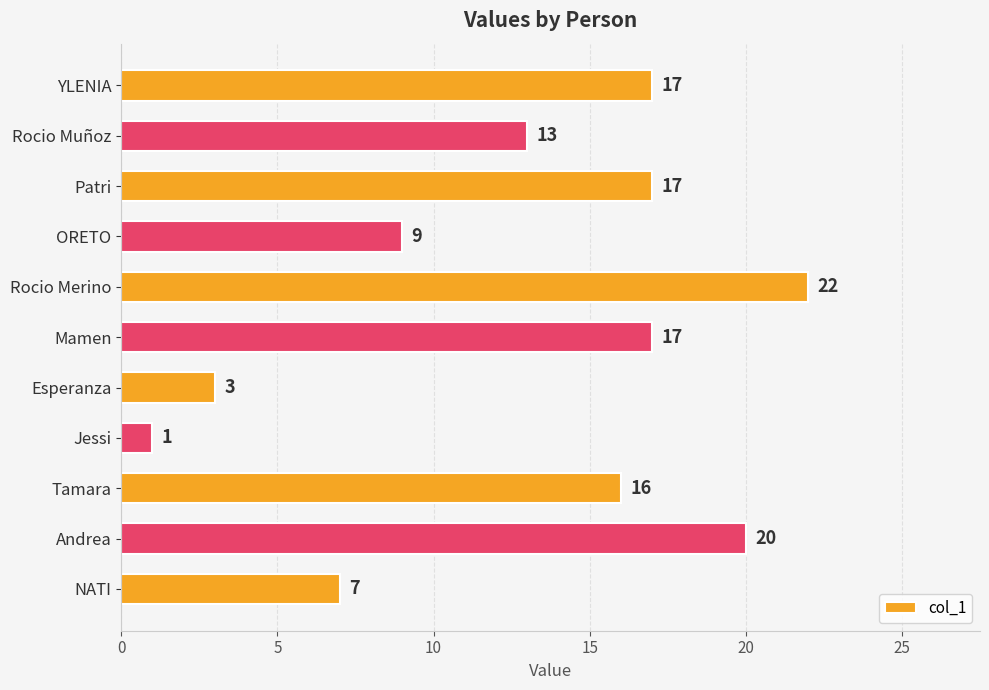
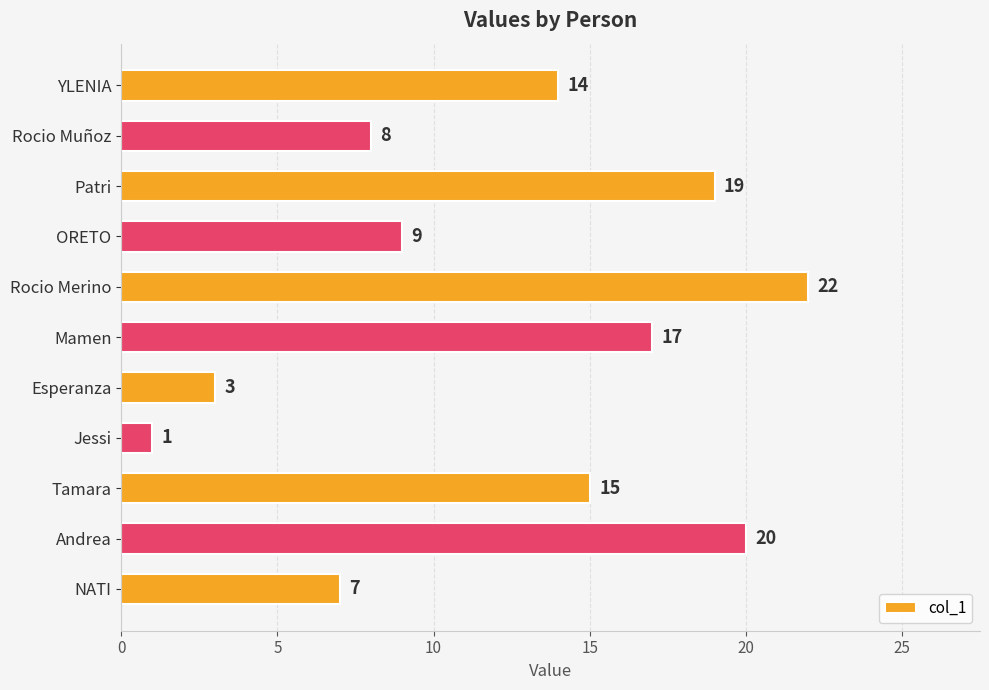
  {
-   "YLENIA": 17,
-   "Rocio Muñoz": 13,
-   "Patri": 17,
+   "YLENIA": 14,
+   "Rocio Muñoz": 8,
+   "Patri": 19,
    "ORETO": 9,
    "Rocio Merino": 22,
    "Mamen": 17,
    "Esperanza": 3,
    "Jessi": 1,
-   "Tamara": 16,
+   "Tamara": 15,
    "Andrea": 20,
    "NATI": 7
  }
